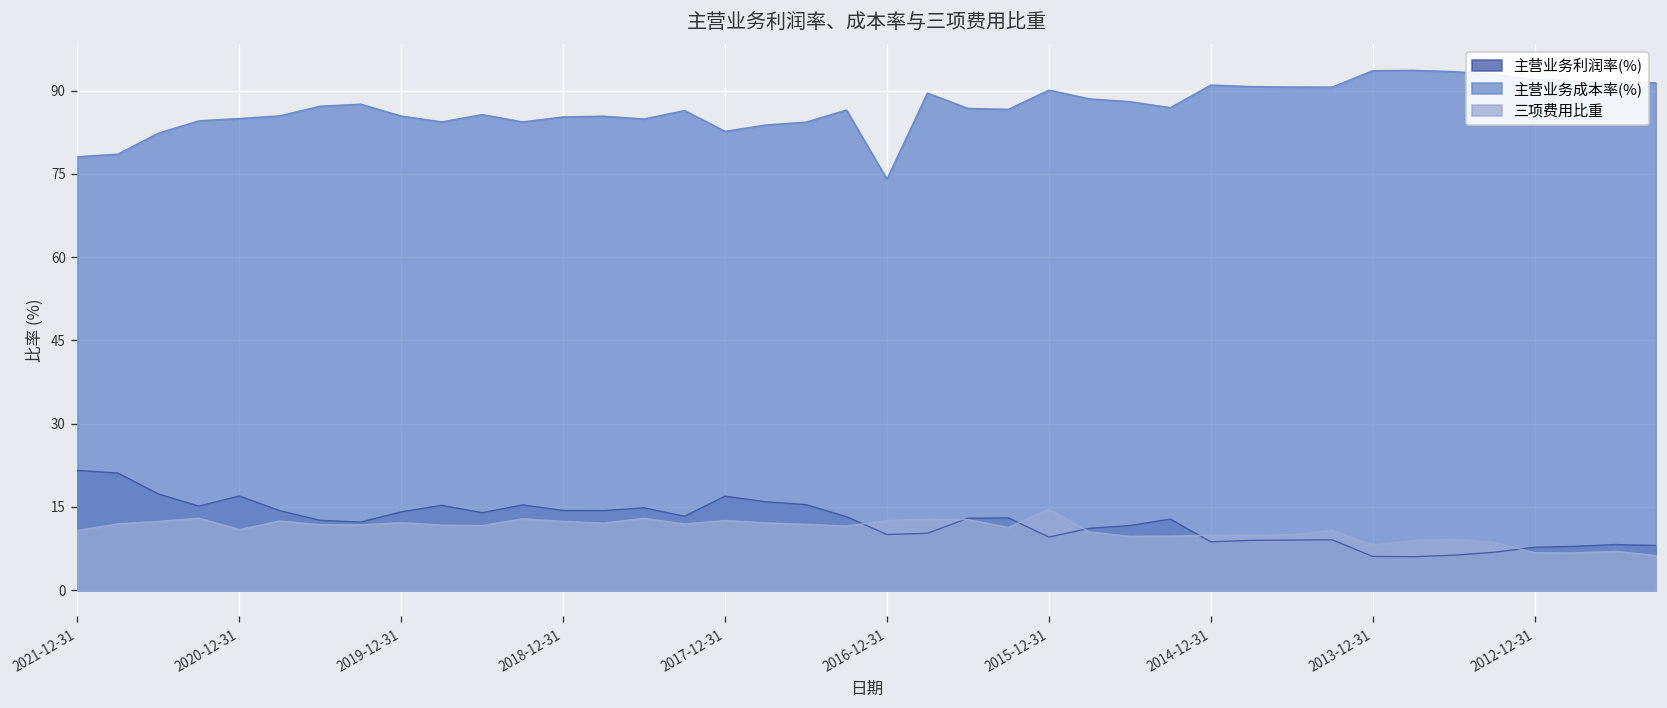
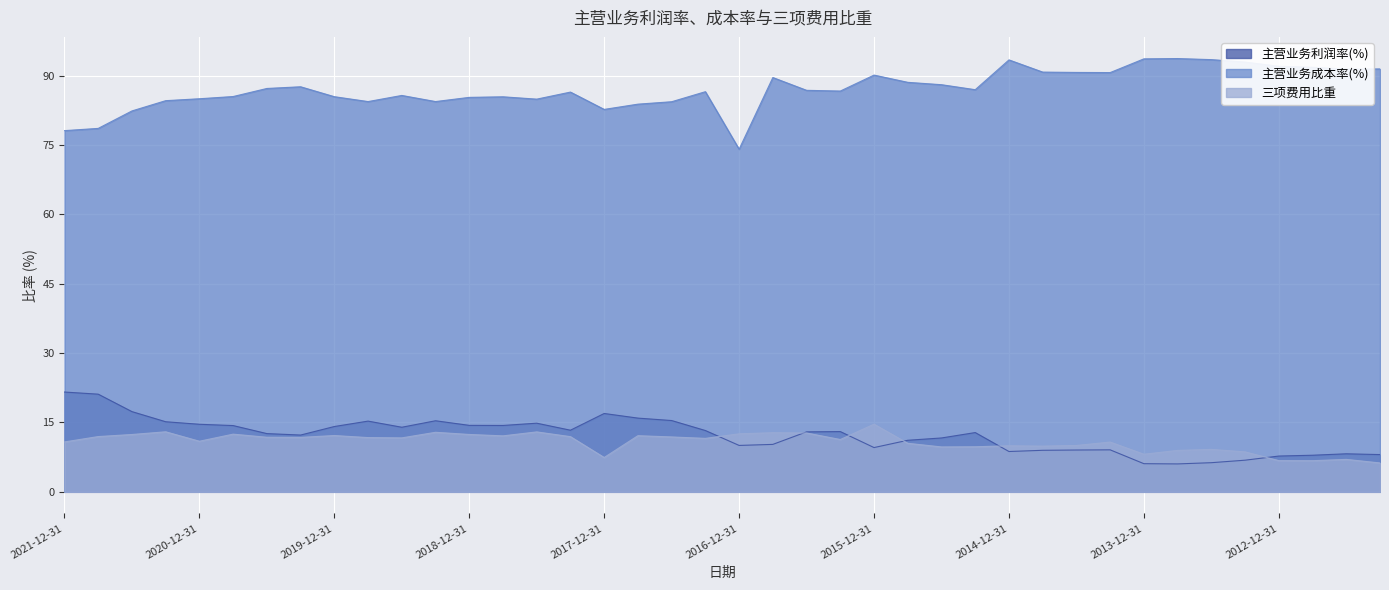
  {
    "主营业务利润率(%)": {
      "2021-12-31": 22,
-     "2020-12-31": 17,
+     "2020-12-31": 15,
      "2019-12-31": 14,
      "2018-12-31": 14,
      "2017-12-31": 17,
      "2016-12-31": 10,
      "2015-12-31": 10,
      "2014-12-31": 9,
      "2013-12-31": 6,
      "2012-12-31": 8
    },
    "主营业务成本率(%)": {
      "2021-12-31": 78,
      "2020-12-31": 85,
      "2019-12-31": 85,
      "2018-12-31": 85,
      "2017-12-31": 83,
      "2016-12-31": 74,
      "2015-12-31": 90,
-     "2014-12-31": 91,
+     "2014-12-31": 93,
      "2013-12-31": 94
    },
    "三项费用比重": {
      "2021-12-31": 11,
      "2020-12-31": 11,
      "2019-12-31": 12,
      "2018-12-31": 12,
-     "2017-12-31": 13,
+     "2017-12-31": 7,
      "2016-12-31": 13,
      "2015-12-31": 15,
      "2014-12-31": 10,
      "2013-12-31": 8,
      "2012-12-31": 7
    }
  }
